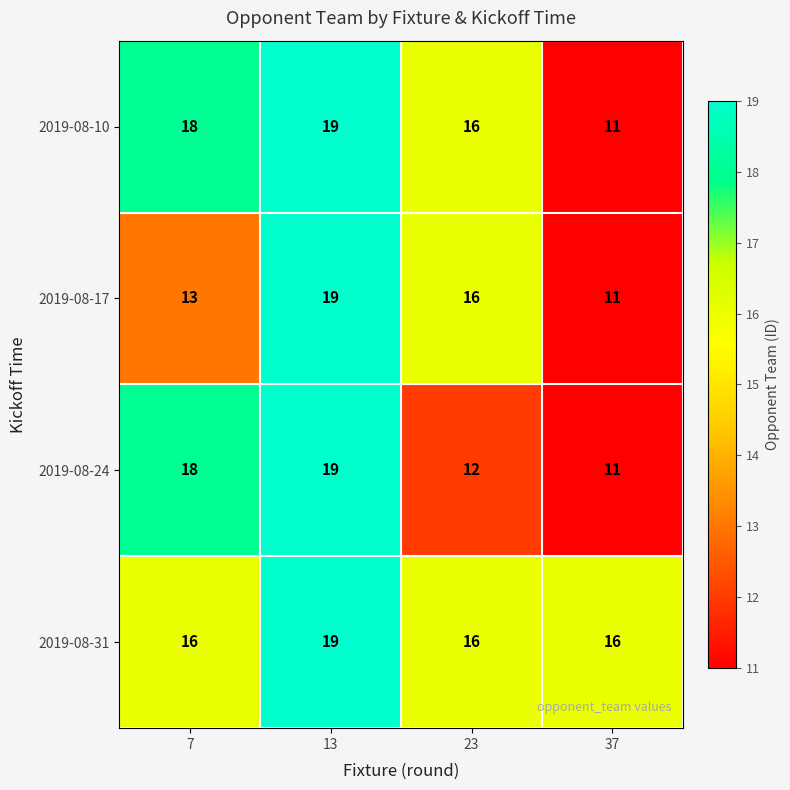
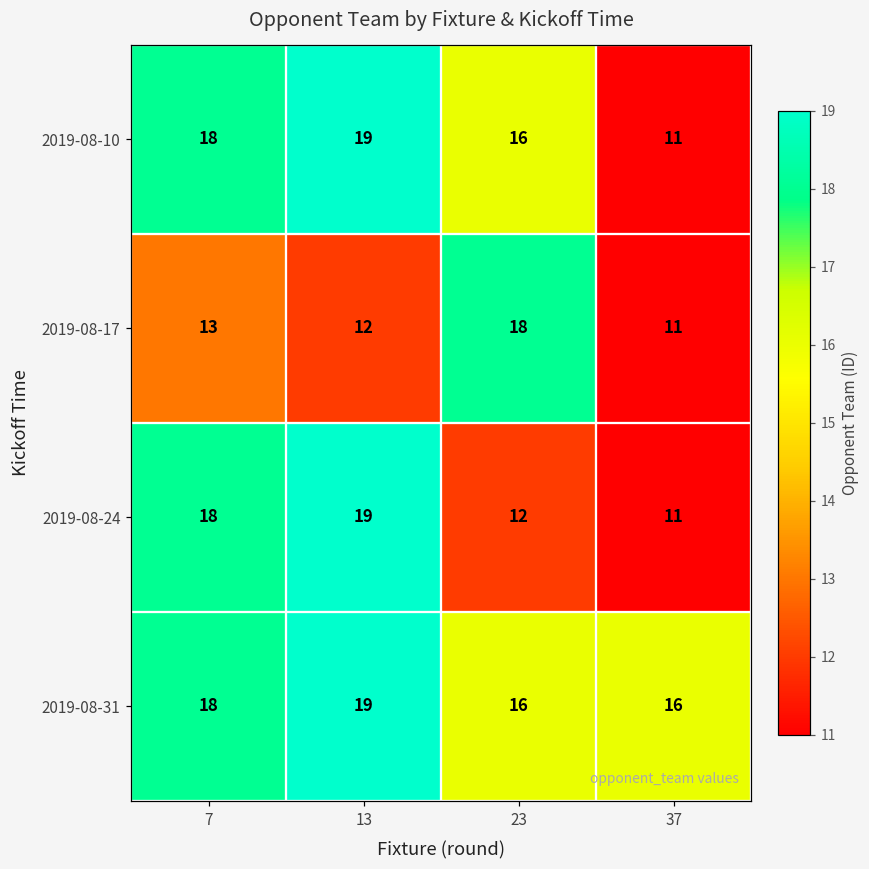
  {
    "2019-08-10": {
      "7": 18,
      "13": 19,
      "23": 16,
      "37": 11
    },
    "2019-08-17": {
      "7": 13,
-     "13": 19,
-     "23": 16,
+     "13": 12,
+     "23": 18,
      "37": 11
    },
    "2019-08-24": {
      "7": 18,
      "13": 19,
      "23": 12,
      "37": 11
    },
    "2019-08-31": {
-     "7": 16,
+     "7": 18,
      "13": 19,
      "23": 16
    }
  }
